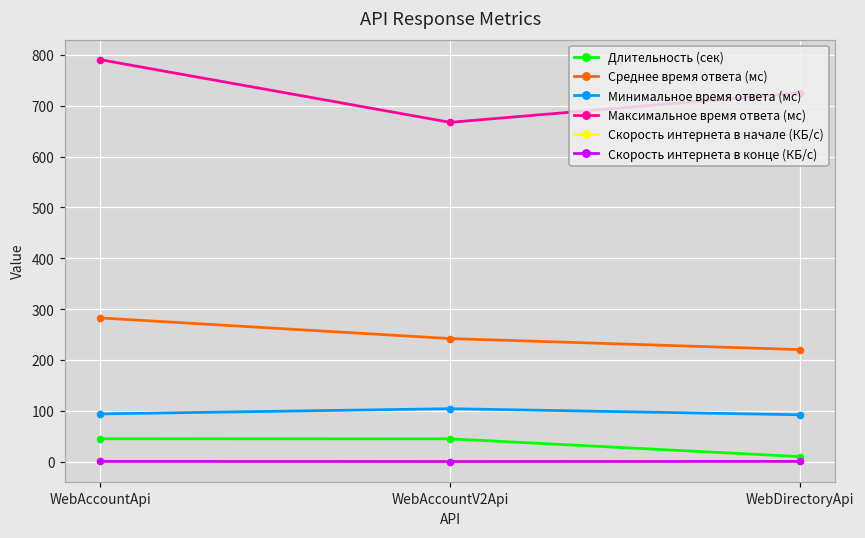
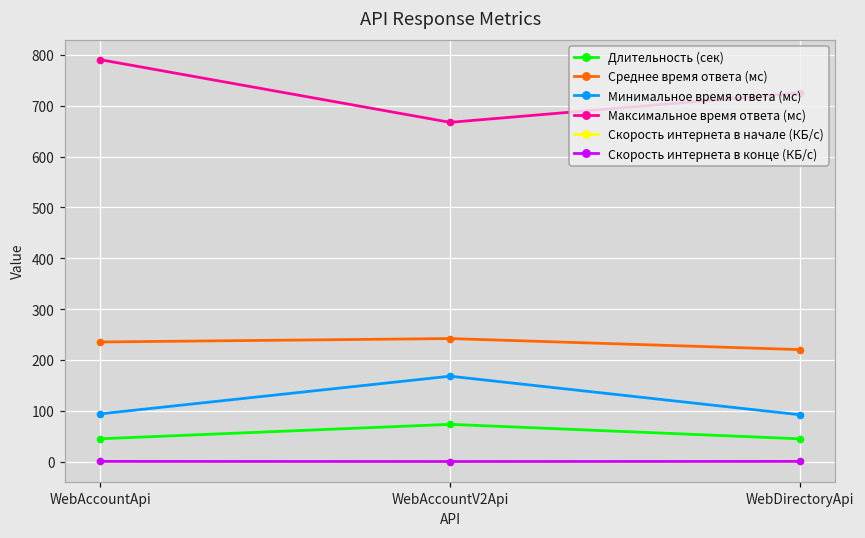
  {
    "Длительность (сек)": {
      "WebAccountApi": 40,
-     "WebAccountV2Api": 40,
-     "WebDirectoryApi": 10
+     "WebAccountV2Api": 70,
+     "WebDirectoryApi": 40
    },
    "Среднее время ответа (мс)": {
-     "WebAccountApi": 280,
+     "WebAccountApi": 240,
      "WebAccountV2Api": 240,
      "WebDirectoryApi": 220
    },
    "Минимальное время ответа (мс)": {
      "WebAccountApi": 90,
-     "WebAccountV2Api": 100,
+     "WebAccountV2Api": 170,
      "WebDirectoryApi": 90
    },
    "Максимальное время ответа (мс)": {
      "WebAccountApi": 790,
      "WebAccountV2Api": 670
    },
    "Скорость интернета в конце (КБ/с)": {
      "WebAccountApi": 0,
      "WebAccountV2Api": 0,
      "WebDirectoryApi": 0
    }
  }
